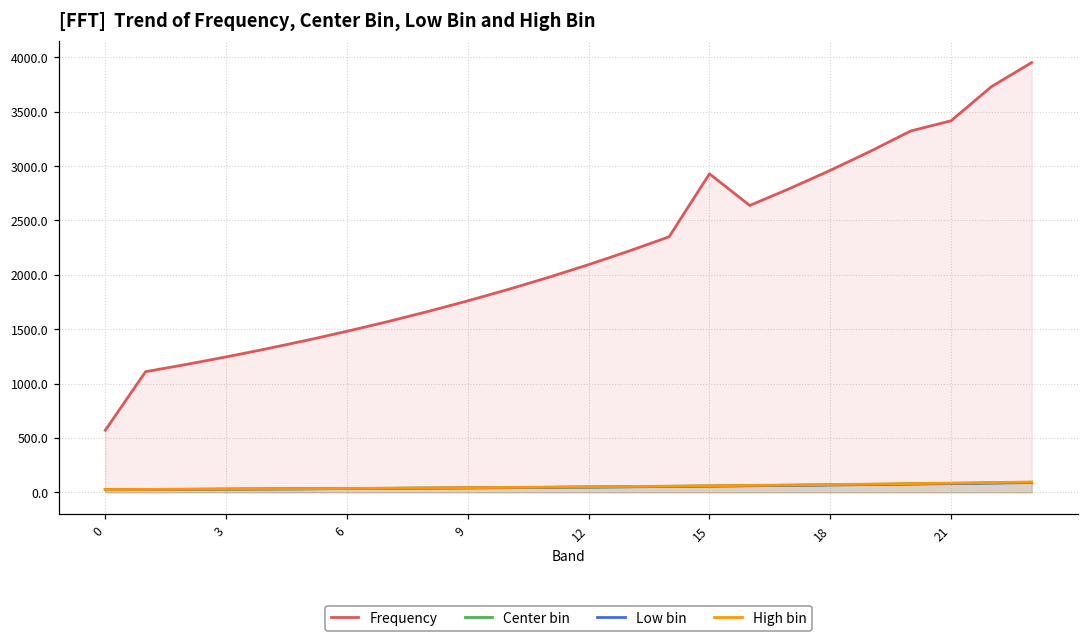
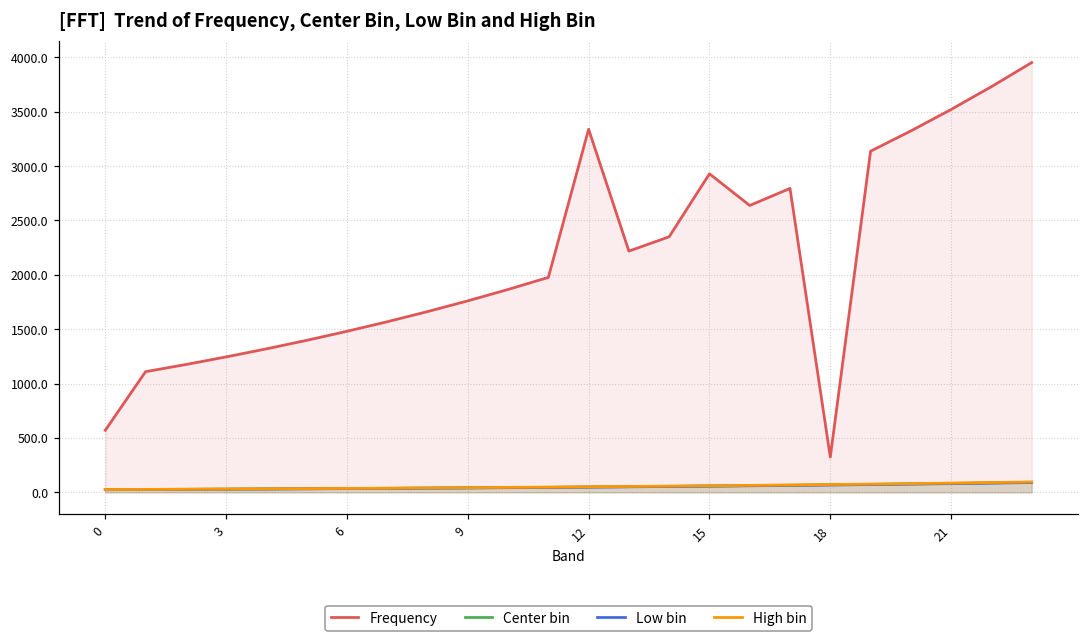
  {
    "Frequency": {
      "0": 600,
      "3": 1200,
      "6": 1500,
      "9": 1800,
-     "12": 2100,
+     "12": 3300,
      "15": 2900,
-     "18": 3000,
-     "21": 3400
+     "18": 300,
+     "21": 3500
    }
  }
